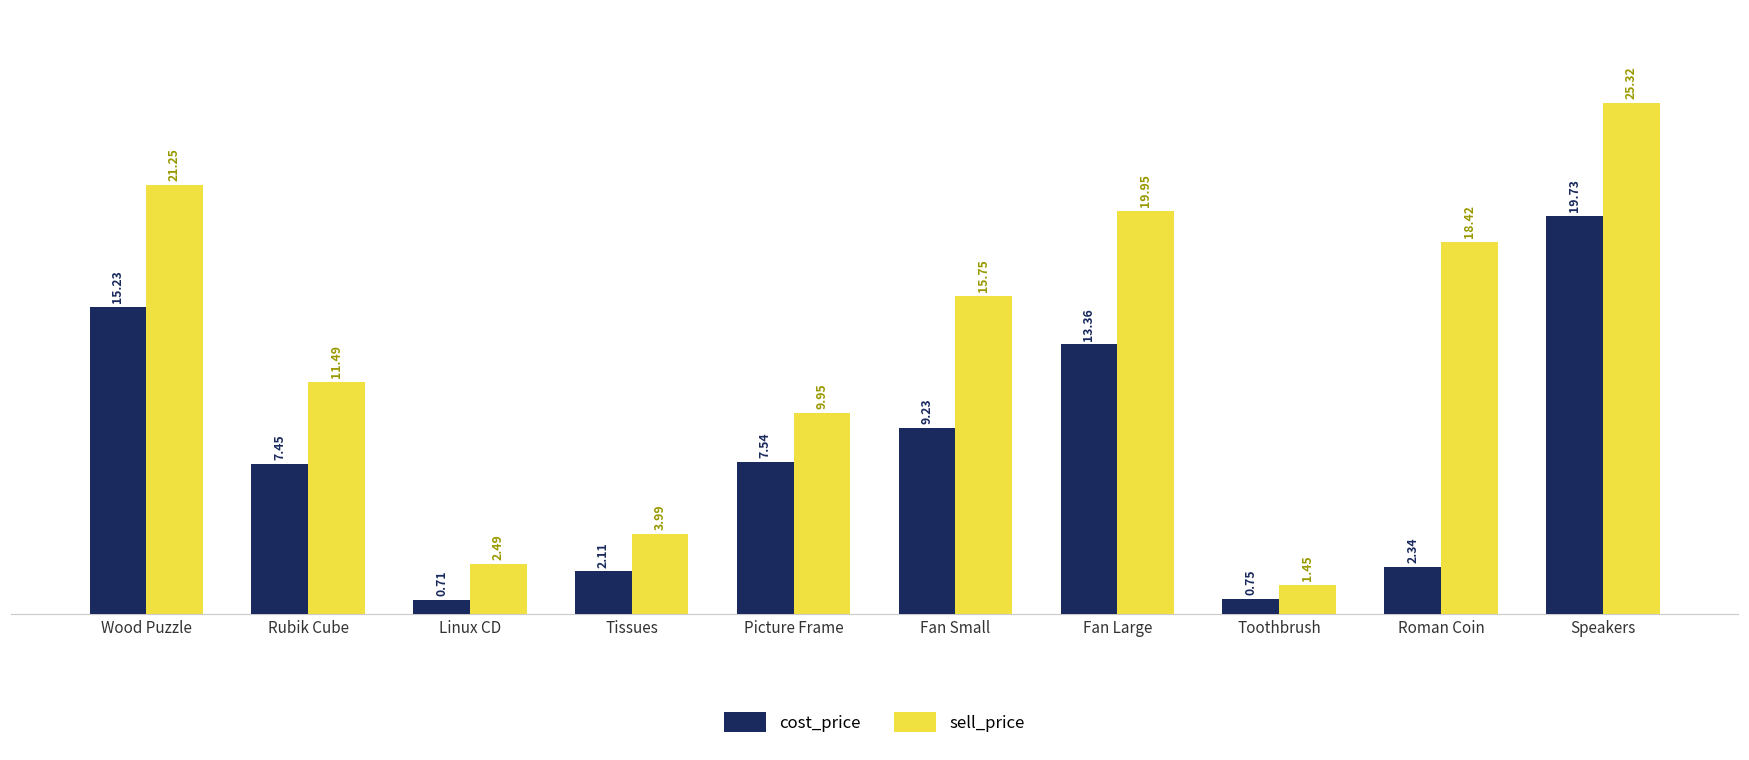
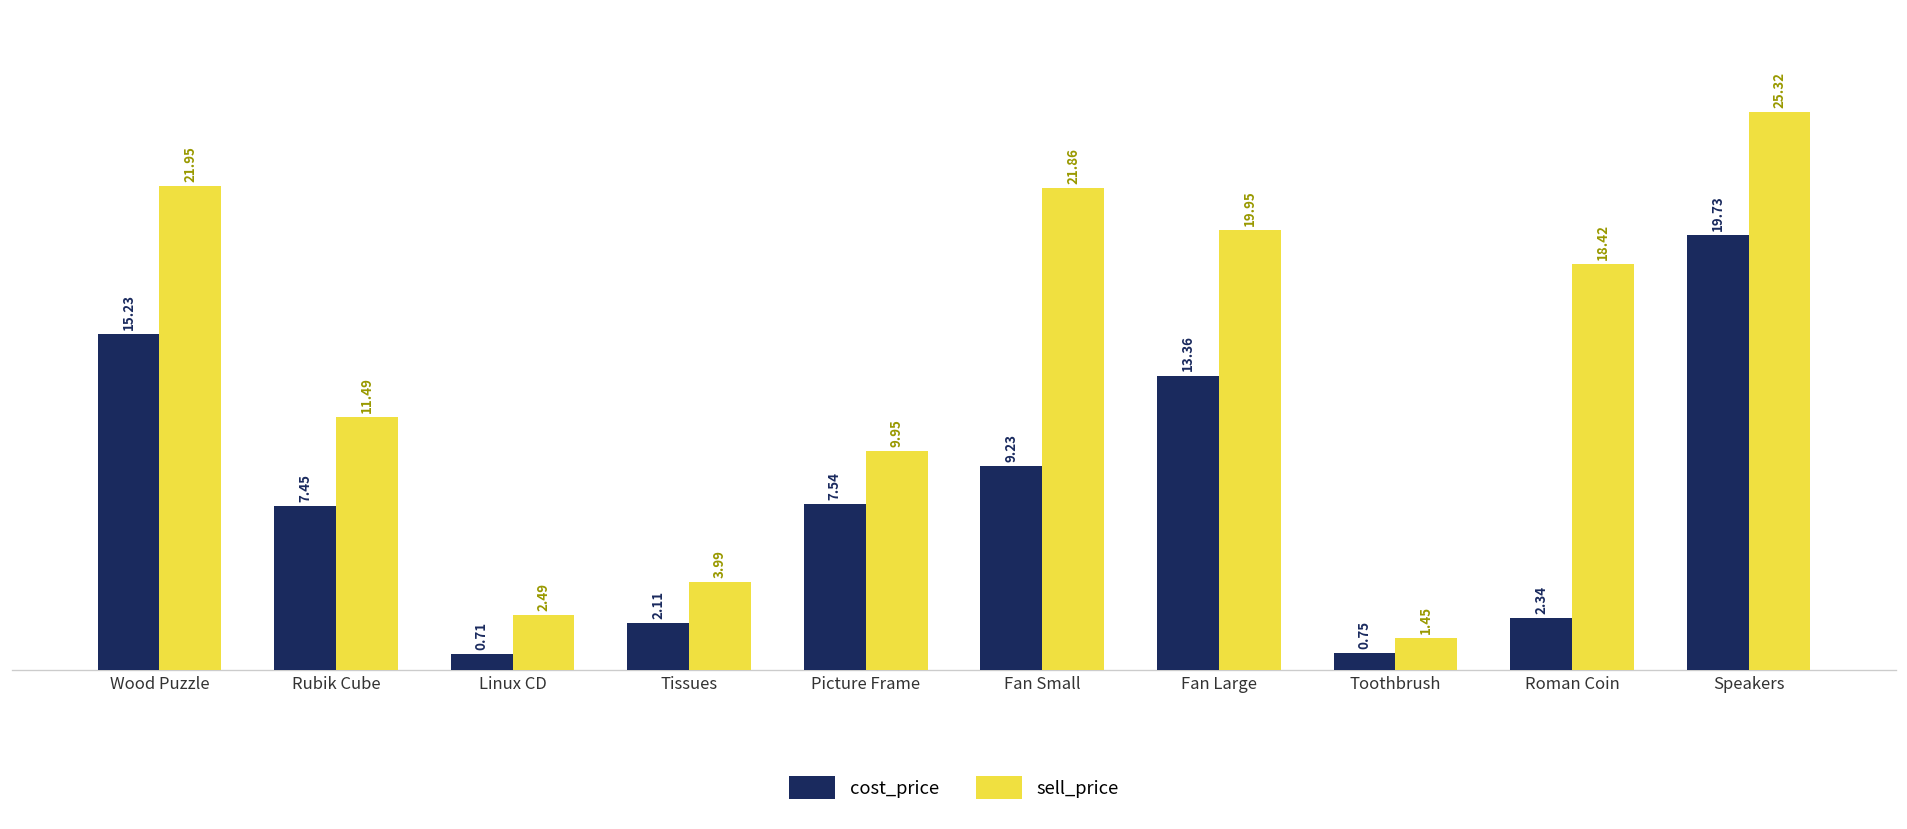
  {
    "cost_price": {
      "Wood Puzzle": 15.23,
      "Rubik Cube": 7.45,
      "Linux CD": 0.71,
      "Tissues": 2.11,
      "Picture Frame": 7.54,
      "Fan Small": 9.23,
      "Fan Large": 13.36,
      "Toothbrush": 0.75,
      "Roman Coin": 2.34,
      "Speakers": 19.73
    },
    "sell_price": {
-     "Wood Puzzle": 21.25,
+     "Wood Puzzle": 21.95,
      "Rubik Cube": 11.49,
      "Linux CD": 2.49,
      "Tissues": 3.99,
      "Picture Frame": 9.95,
-     "Fan Small": 15.75,
+     "Fan Small": 21.86,
      "Fan Large": 19.95,
      "Toothbrush": 1.45,
      "Roman Coin": 18.42,
      "Speakers": 25.32
    }
  }
